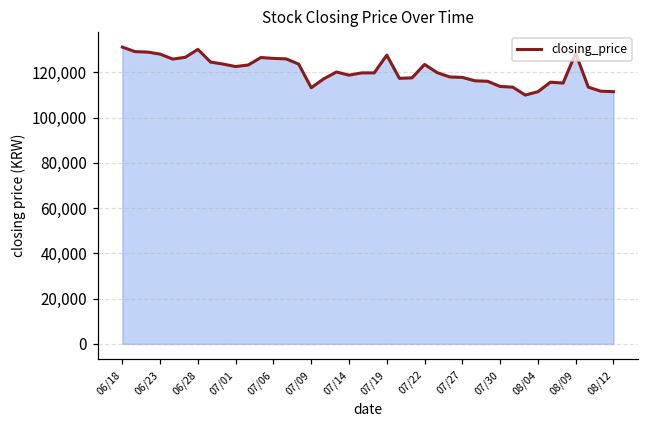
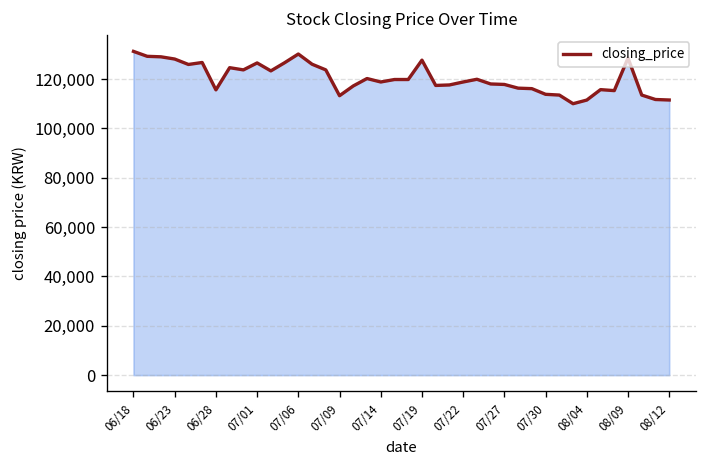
  {
    "06/18": "131,000",
    "06/23": "128,000",
-   "06/28": "130,000",
-   "07/01": "123,000",
-   "07/06": "126,000",
+   "06/28": "116,000",
+   "07/01": "127,000",
+   "07/06": "130,000",
    "07/09": "113,000",
    "07/14": "119,000",
    "07/19": "128,000",
-   "07/22": "124,000",
+   "07/22": "119,000",
    "07/27": "118,000",
    "07/30": "114,000",
    "08/04": "111,000",
    "08/12": "112,000"
  }
